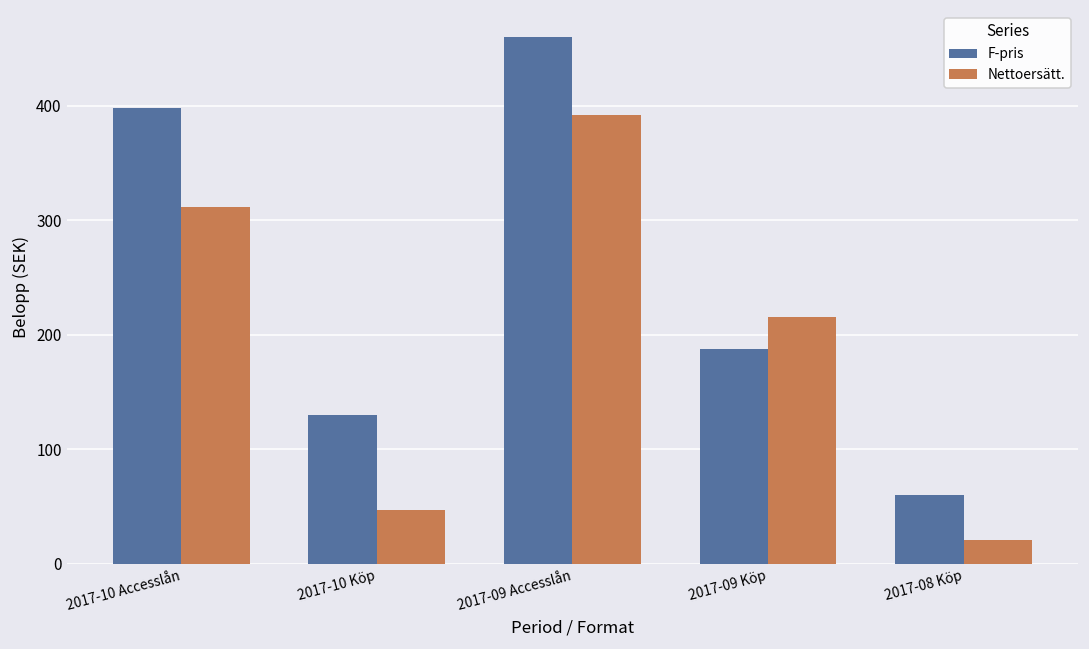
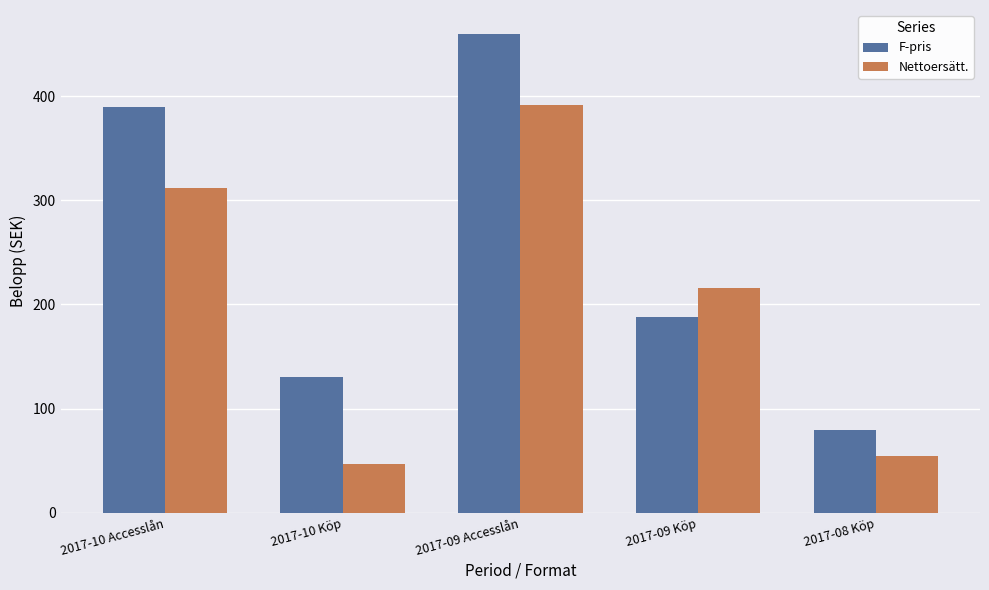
  {
    "F-pris": {
-     "2017-10 Accesslån": 398,
+     "2017-10 Accesslån": 390,
      "2017-10 Köp": 130,
      "2017-09 Accesslån": 460,
      "2017-09 Köp": 188,
-     "2017-08 Köp": 60
+     "2017-08 Köp": 79
    },
    "Nettoersätt.": {
      "2017-10 Accesslån": 312,
      "2017-10 Köp": 47,
      "2017-09 Accesslån": 392,
      "2017-09 Köp": 216,
-     "2017-08 Köp": 21
+     "2017-08 Köp": 54
    }
  }
